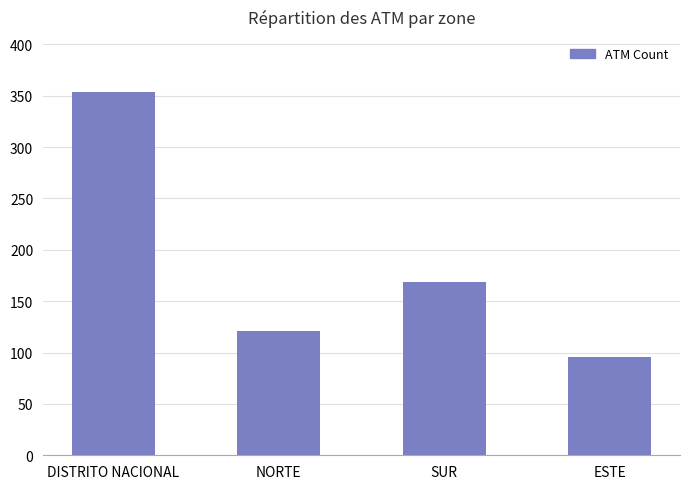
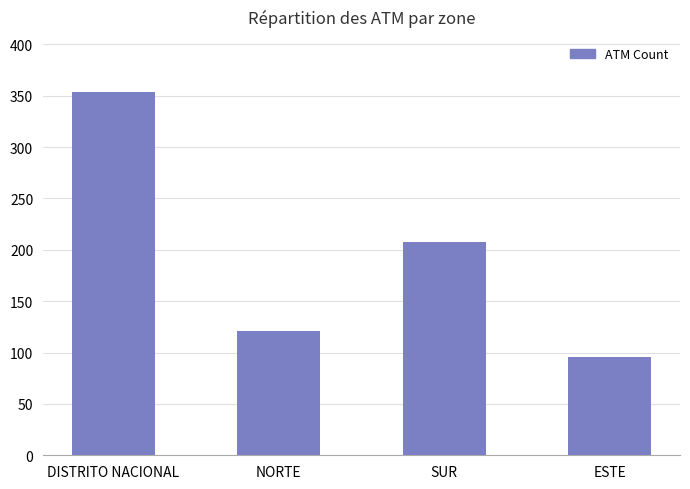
  {
    "DISTRITO NACIONAL": 354,
    "NORTE": 121,
-   "SUR": 169,
+   "SUR": 208,
    "ESTE": 96
  }
